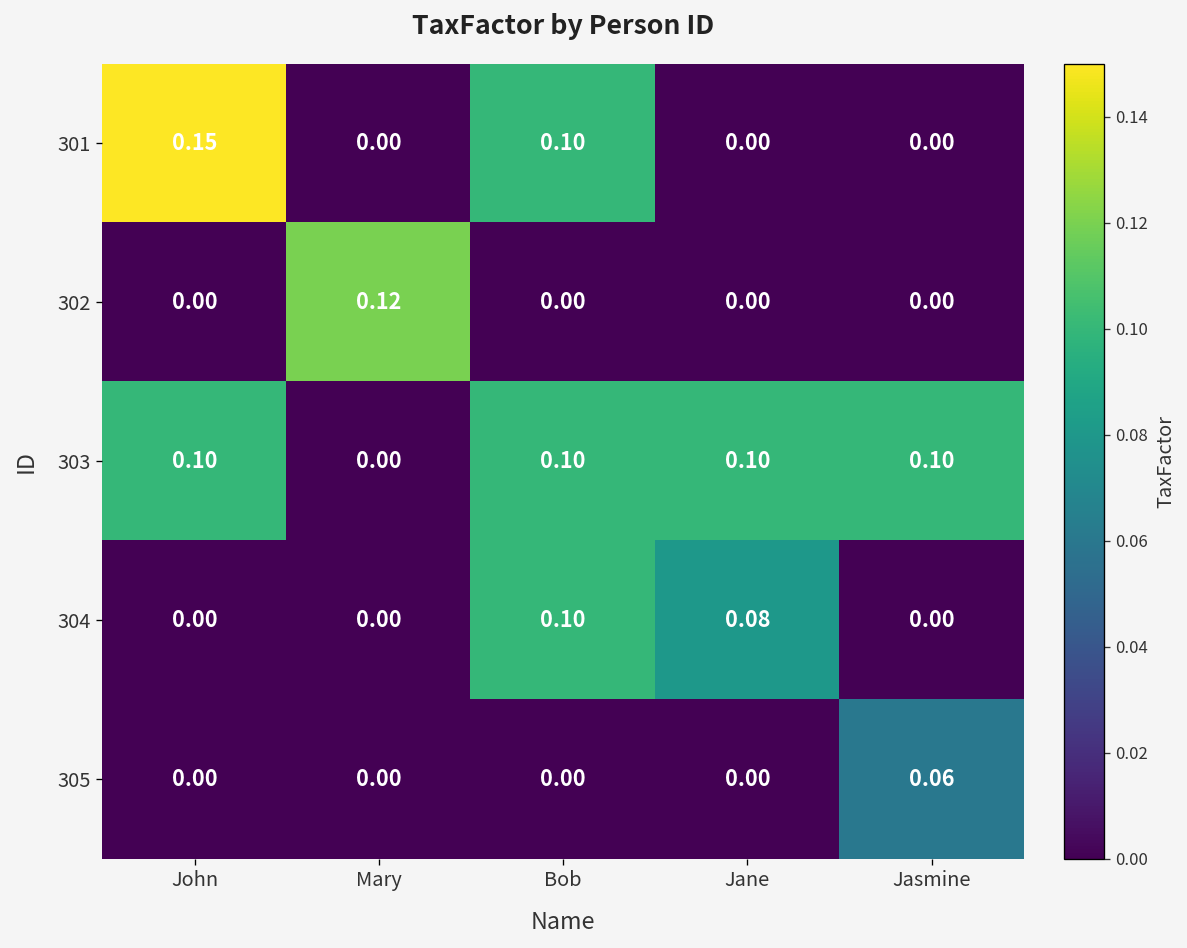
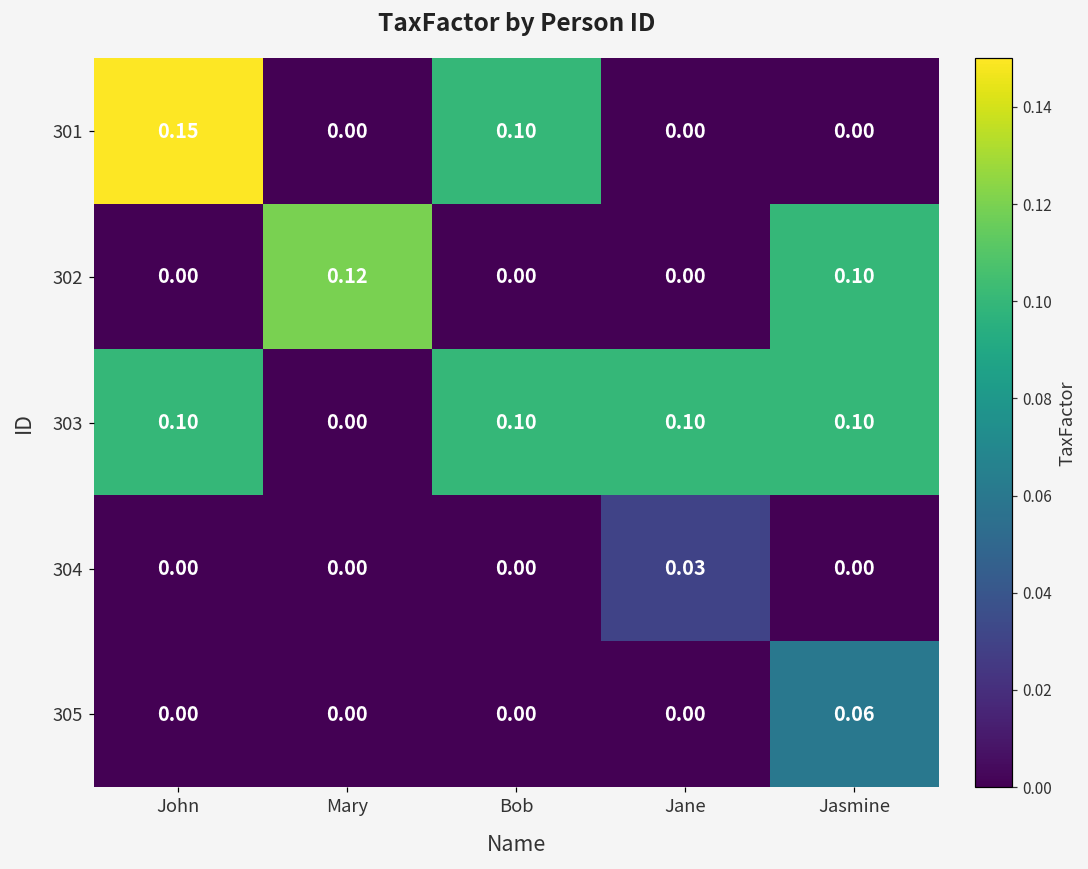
  {
    "302": {
-     "Jasmine": 0.00
+     "Jasmine": 0.10
    },
    "304": {
-     "Bob": 0.10,
-     "Jane": 0.08
+     "Bob": 0.00,
+     "Jane": 0.03
    }
  }
